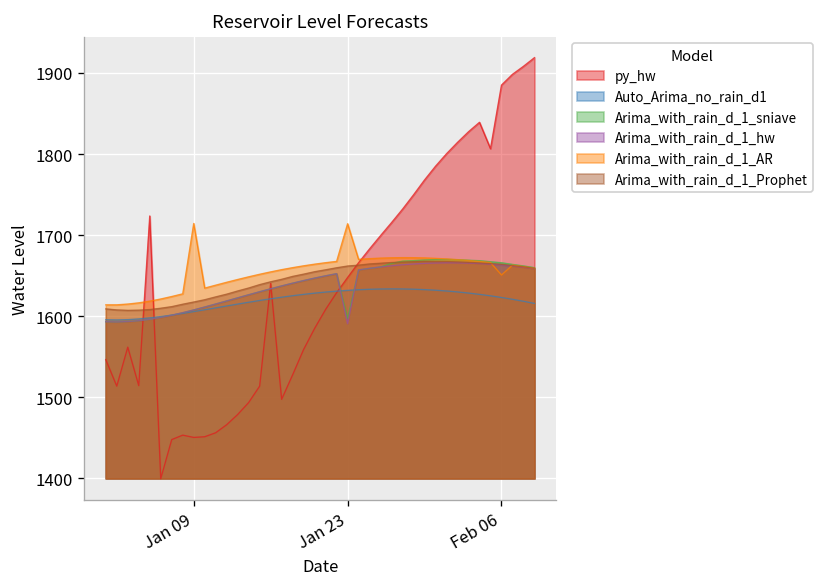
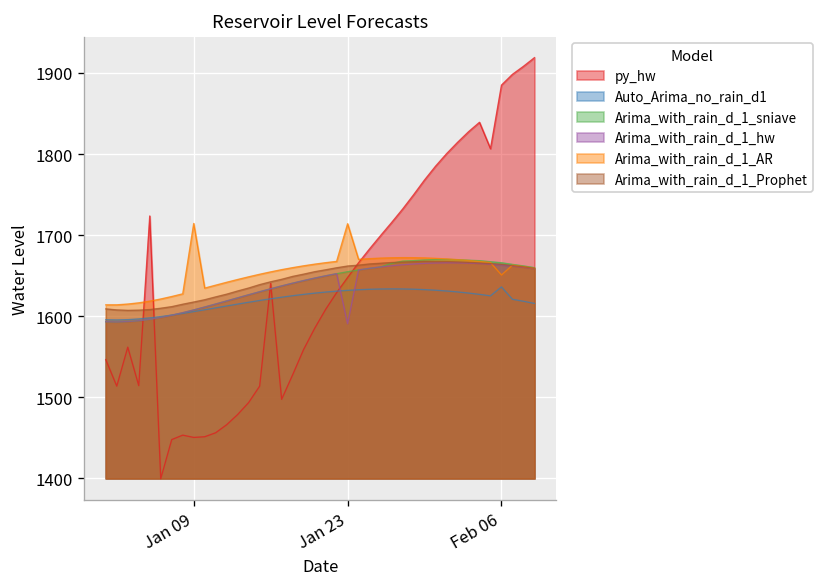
  {
    "Auto_Arima_no_rain_d1": {
      "Jan 23": 1630,
-     "Feb 06": 1620
+     "Feb 06": 1640
    },
    "Arima_with_rain_d_1_sniave": {
-     "Jan 23": 1600
+     "Jan 23": 1650
    },
    "Arima_with_rain_d_1_hw": {
      "Jan 23": 1590
    },
    "Arima_with_rain_d_1_AR": {
      "Jan 09": 1710,
      "Jan 23": 1710,
      "Feb 06": 1650
    }
  }
